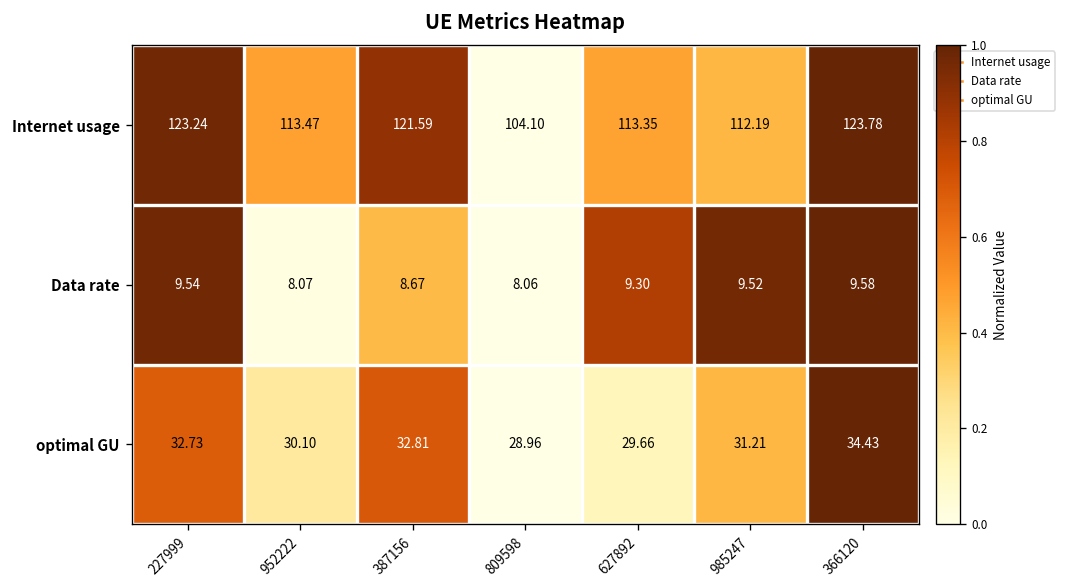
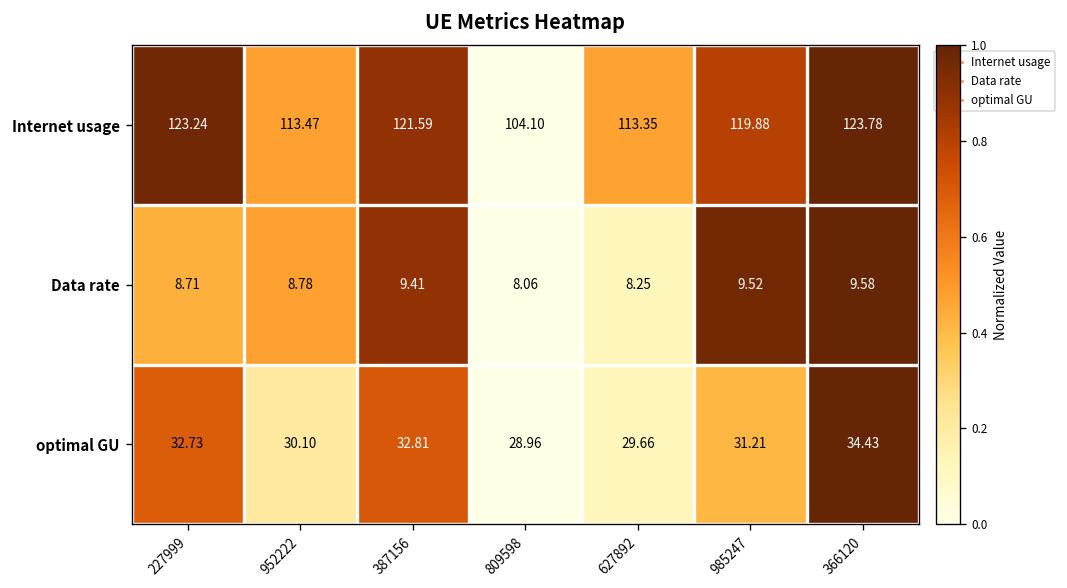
  {
    "Internet usage": {
      "227999": 123.24,
      "952222": 113.47,
      "387156": 121.59,
      "809598": 104.10,
      "627892": 113.35,
-     "985247": 112.19,
+     "985247": 119.88,
      "366120": 123.78
    },
    "Data rate": {
-     "227999": 9.54,
-     "952222": 8.07,
-     "387156": 8.67,
+     "227999": 8.71,
+     "952222": 8.78,
+     "387156": 9.41,
      "809598": 8.06,
-     "627892": 9.30,
+     "627892": 8.25,
      "985247": 9.52,
      "366120": 9.58
    },
    "optimal GU": {
      "227999": 32.73,
      "952222": 30.10,
      "387156": 32.81,
      "809598": 28.96,
      "627892": 29.66,
      "985247": 31.21,
      "366120": 34.43
    }
  }
